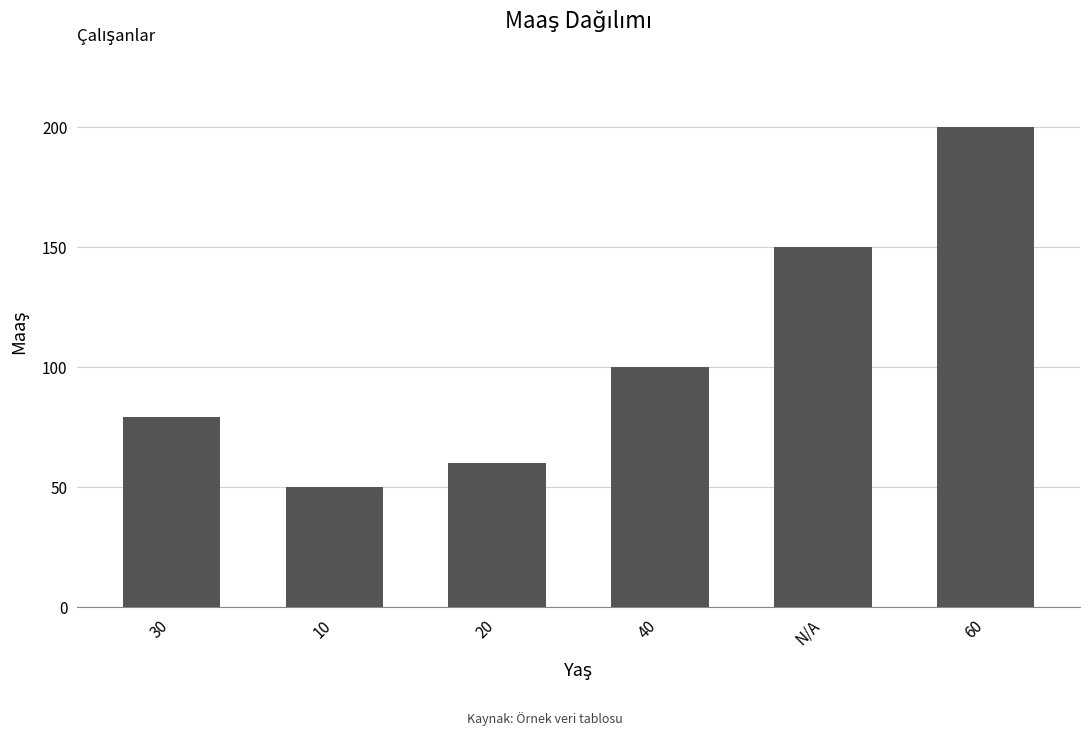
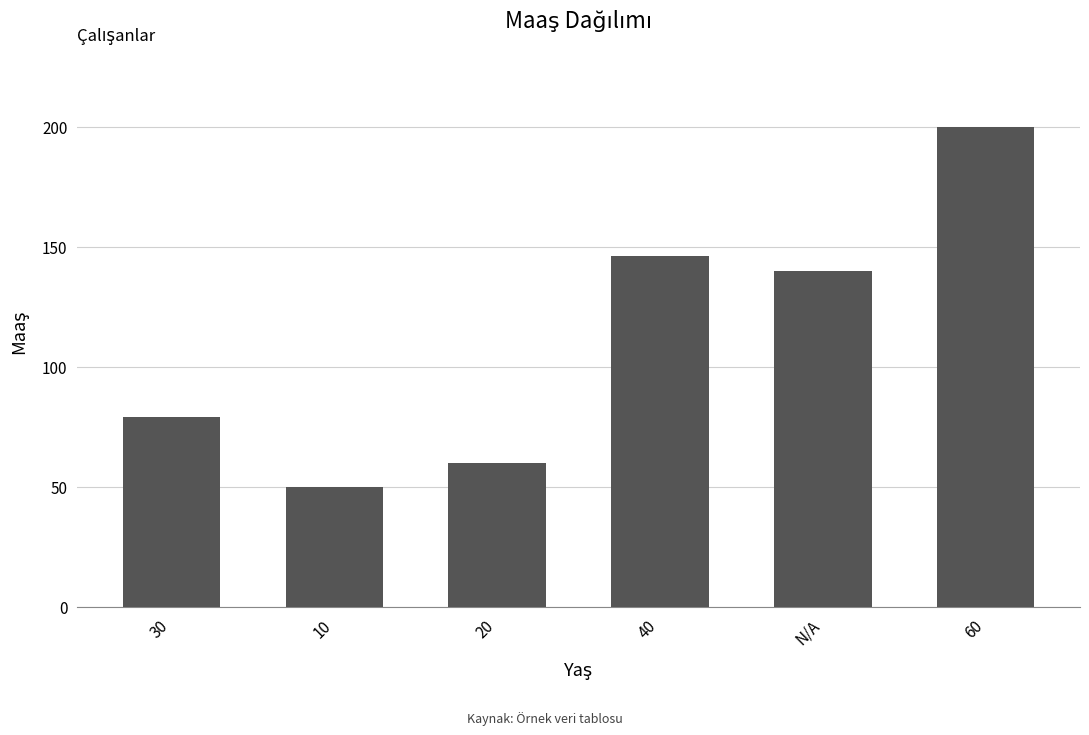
  {
    "30": 79,
    "10": 50,
    "20": 60,
-   "40": 100,
-   "N/A": 150,
+   "40": 146,
+   "N/A": 140,
    "60": 200
  }
